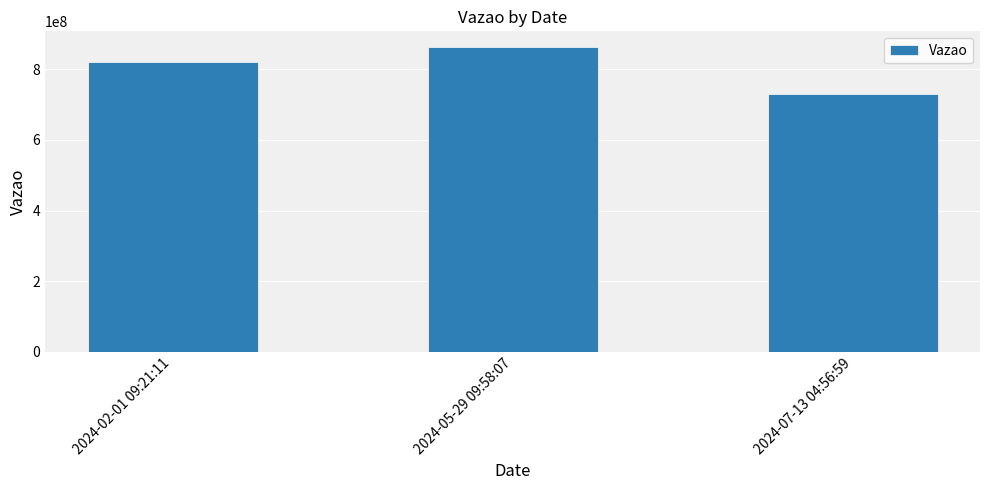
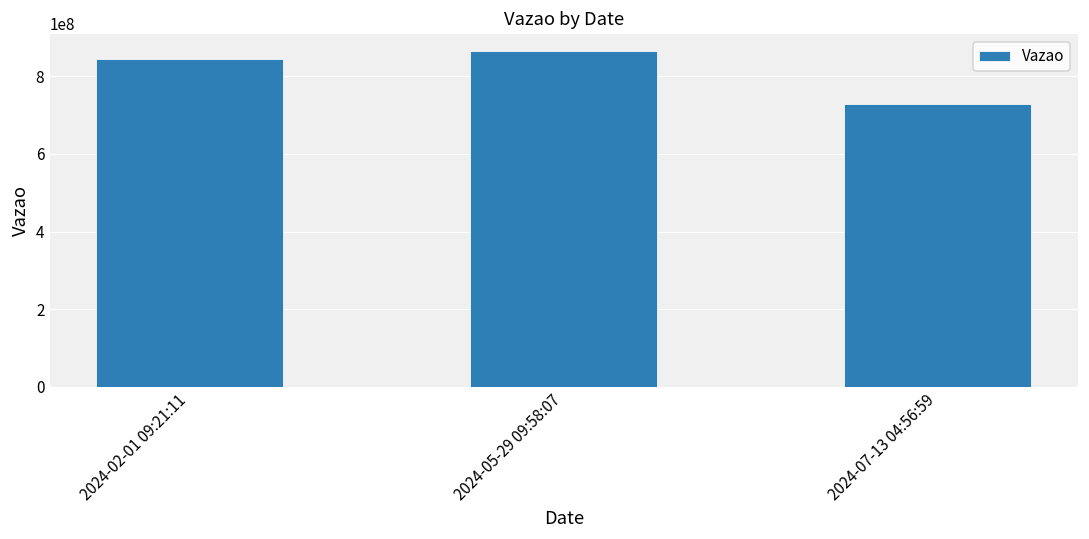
  {
-   "2024-02-01 09:21:11": 820000000,
+   "2024-02-01 09:21:11": 850000000,
    "2024-05-29 09:58:07": 860000000,
    "2024-07-13 04:56:59": 730000000
  }
